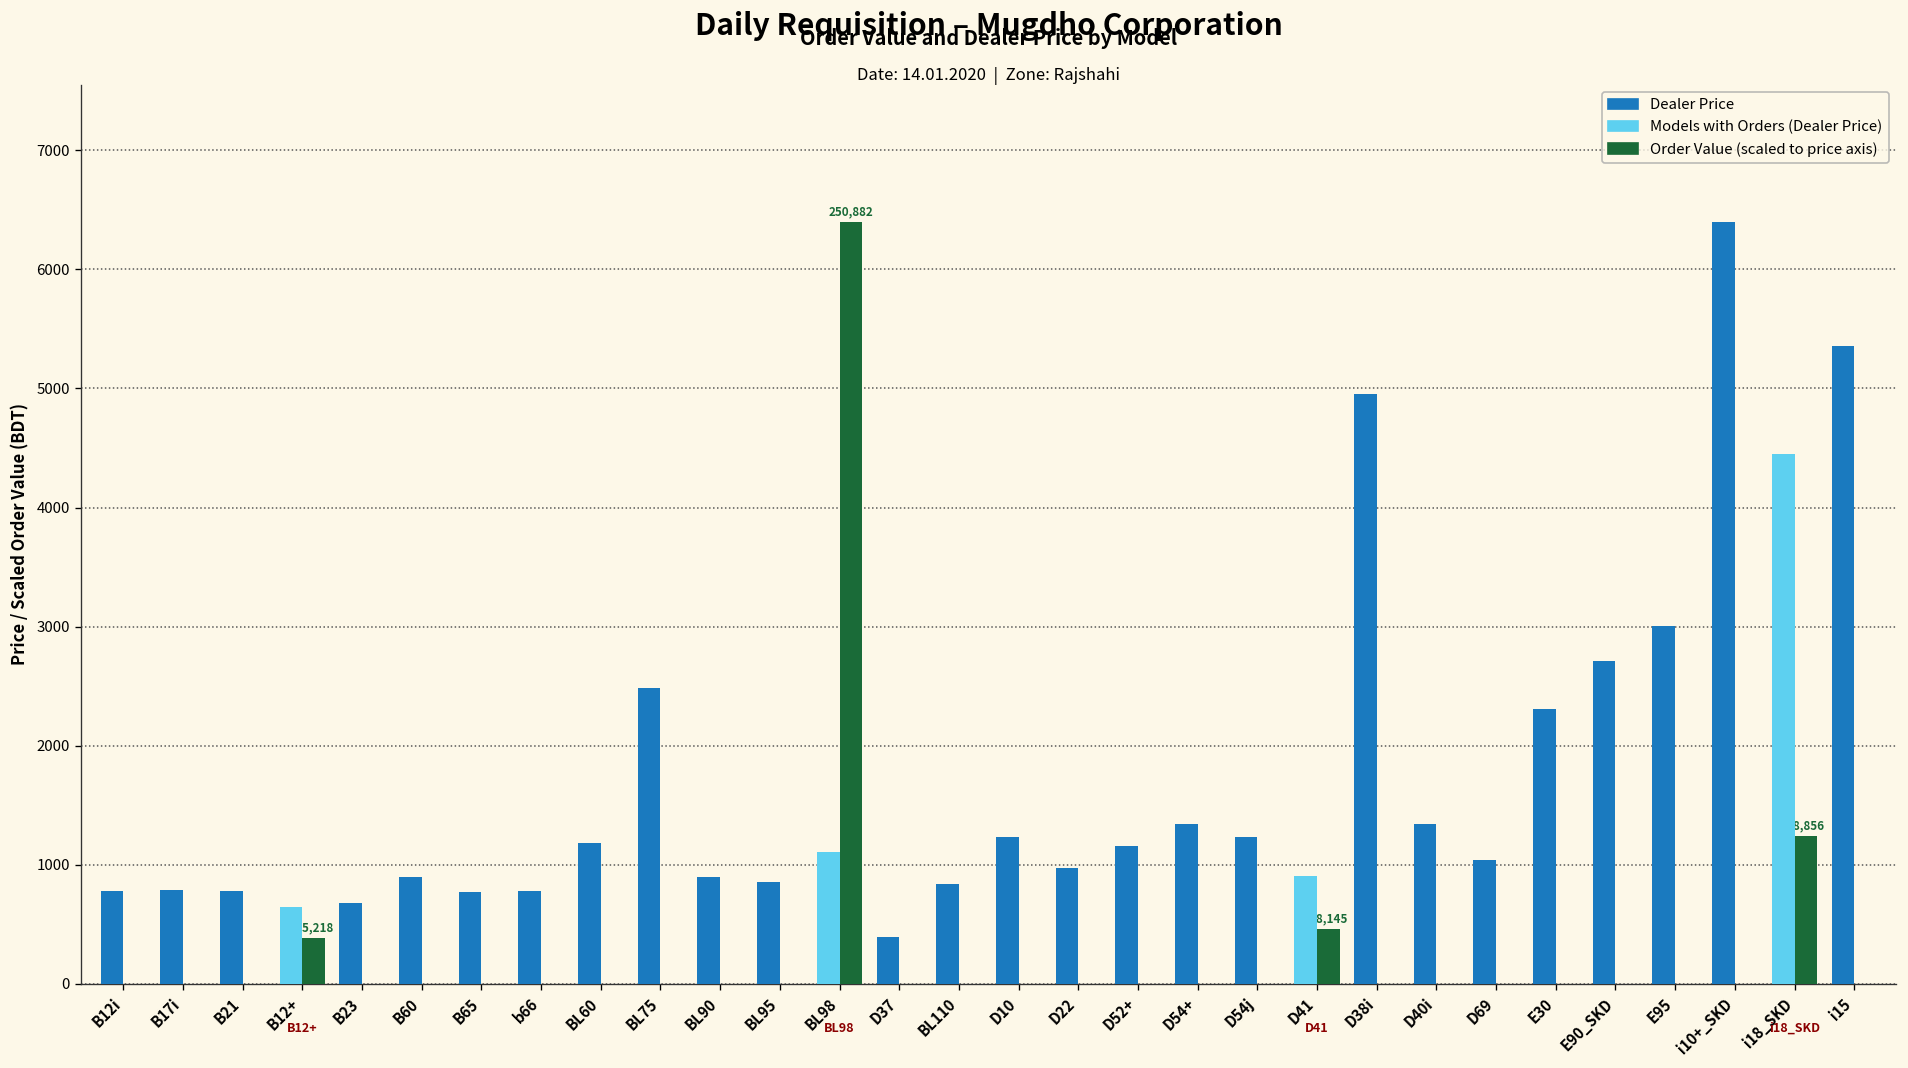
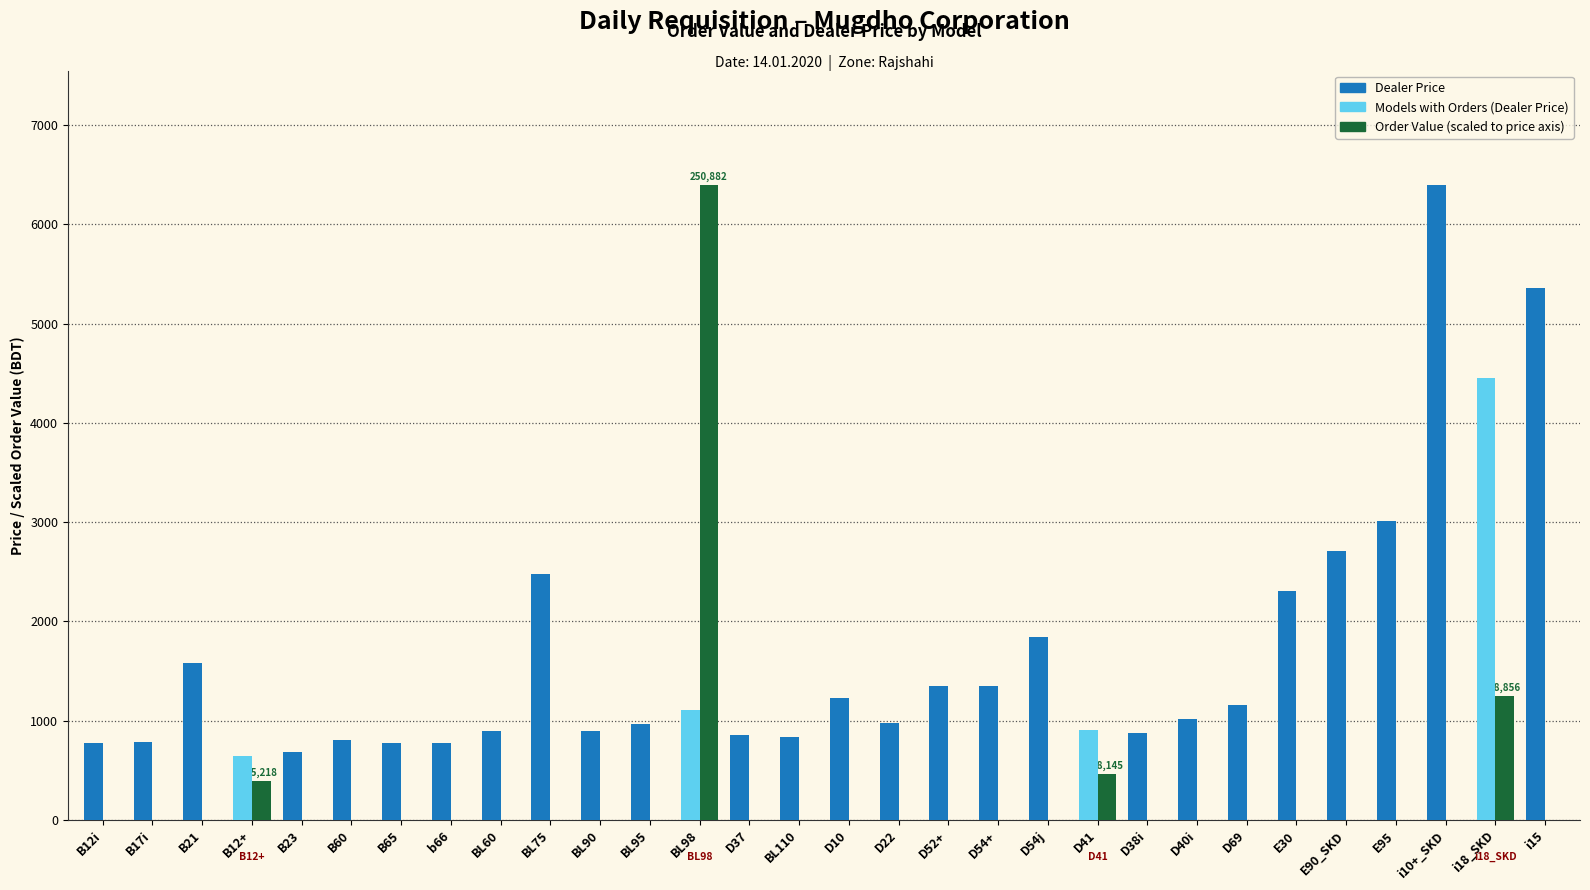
  {
    "Dealer Price": {
      "B12i": 800,
      "B17i": 800,
-     "B21": 800,
+     "B21": 1600,
      "B12+": 600,
      "B23": 700,
-     "B60": 900,
+     "B60": 800,
      "B65": 800,
      "b66": 800,
-     "BL60": 1200,
+     "BL60": 900,
      "BL75": 2500,
      "BL90": 900,
-     "BL95": 900,
+     "BL95": 1000,
      "BL98": 1100,
-     "D37": 400,
+     "D37": 900,
      "BL110": 800,
      "D10": 1200,
      "D22": 1000,
-     "D52+": 1200,
+     "D52+": 1400,
      "D54+": 1300,
-     "D54j": 1200,
+     "D54j": 1800,
      "D41": 900,
-     "D38i": 5000,
-     "D40i": 1300,
-     "D69": 1000,
+     "D38i": 900,
+     "D40i": 1000,
+     "D69": 1200,
      "E30": 2300,
      "E90_SKD": 2700,
      "E95": 3000,
      "i10+_SKD": 6400,
      "i18_SKD": 4500,
      "i15": 5400
    }
  }
